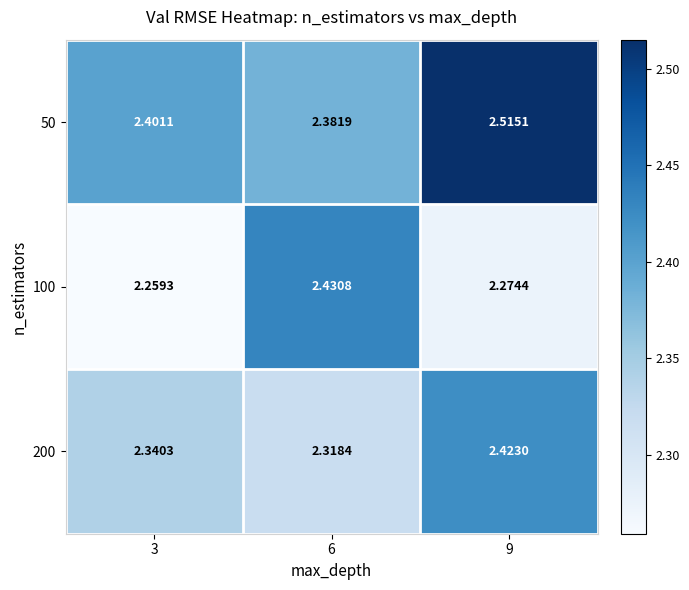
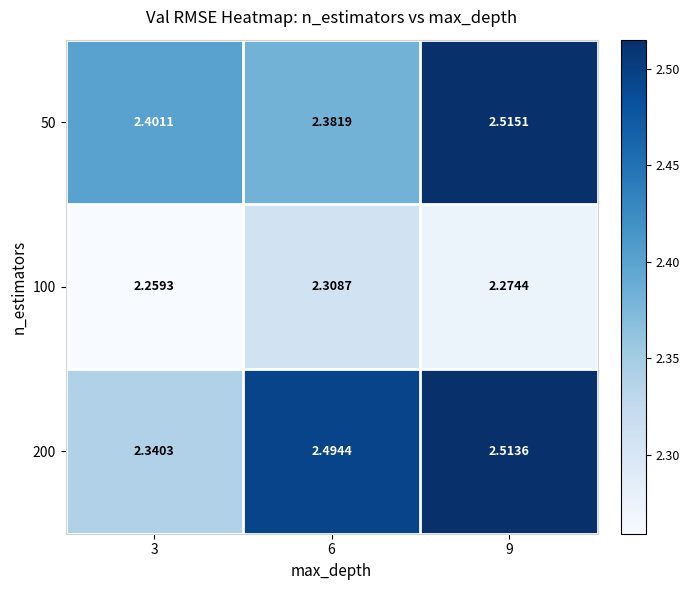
  {
    "50": {
      "3": 2.4011,
      "6": 2.3819,
      "9": 2.5151
    },
    "100": {
      "3": 2.2593,
-     "6": 2.4308,
+     "6": 2.3087,
      "9": 2.2744
    },
    "200": {
      "3": 2.3403,
-     "6": 2.3184,
-     "9": 2.4230
+     "6": 2.4944,
+     "9": 2.5136
    }
  }
